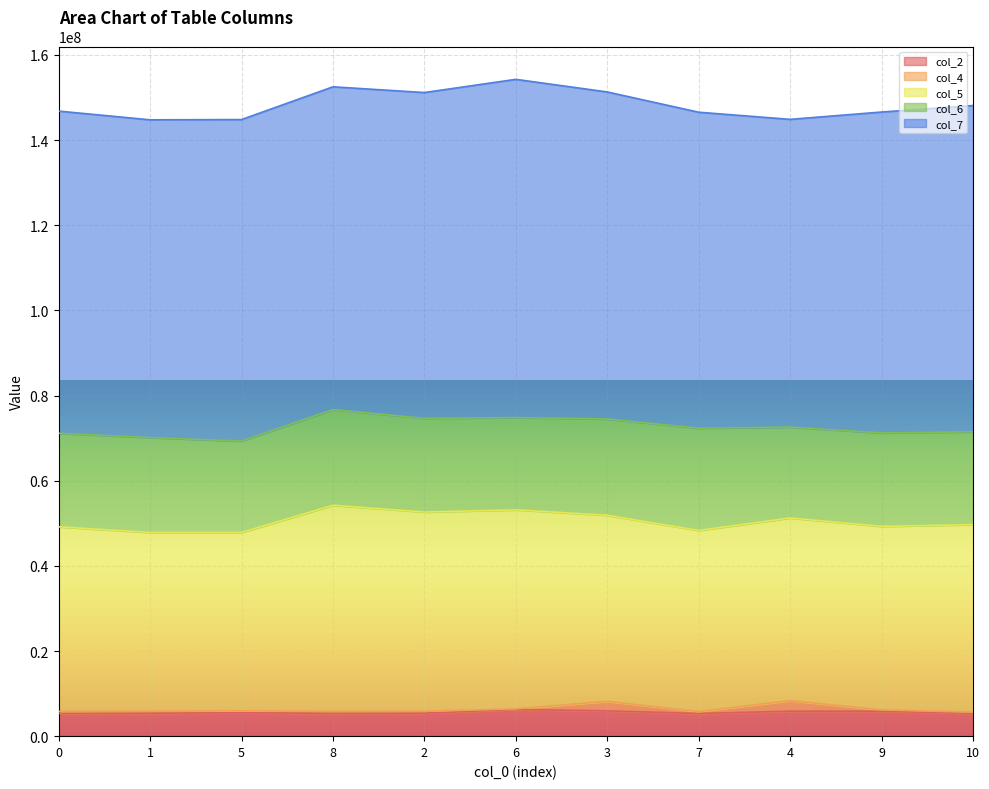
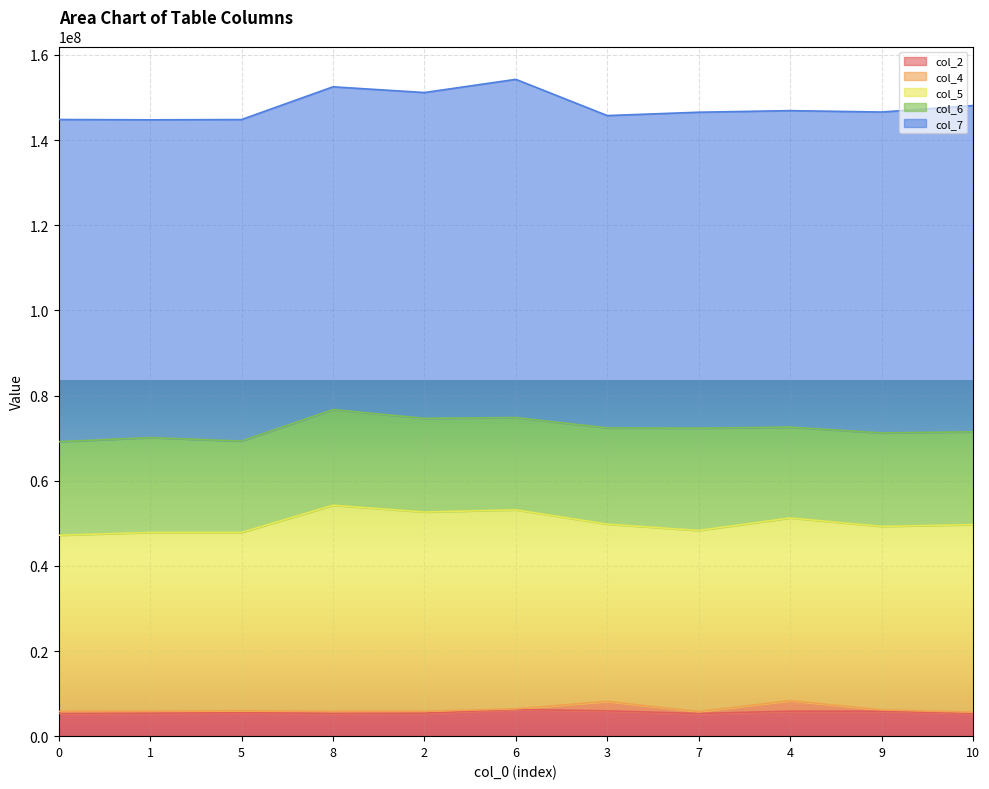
  {
    "col_2": {
      "3": 6000000,
      "4": 6000000
    },
    "col_4": {
      "3": 2000000,
      "4": 2000000
    },
    "col_5": {
-     "0": 43000000,
+     "0": 41000000,
      "1": 42000000,
      "5": 42000000,
      "8": 48000000,
      "2": 47000000,
      "6": 47000000,
-     "3": 44000000,
+     "3": 42000000,
      "7": 43000000,
      "4": 43000000,
      "9": 43000000,
      "10": 44000000
    },
    "col_6": {
      "0": 22000000,
      "1": 22000000,
      "5": 21000000,
      "8": 22000000,
      "2": 22000000,
      "6": 22000000,
      "3": 23000000,
      "7": 24000000,
      "4": 21000000,
      "9": 22000000,
      "10": 22000000
    },
    "col_7": {
      "0": 76000000,
      "1": 75000000,
      "5": 76000000,
      "8": 76000000,
      "2": 77000000,
      "6": 79000000,
-     "3": 77000000,
+     "3": 73000000,
      "7": 74000000,
-     "4": 72000000,
+     "4": 74000000,
      "9": 75000000,
      "10": 77000000
    }
  }
